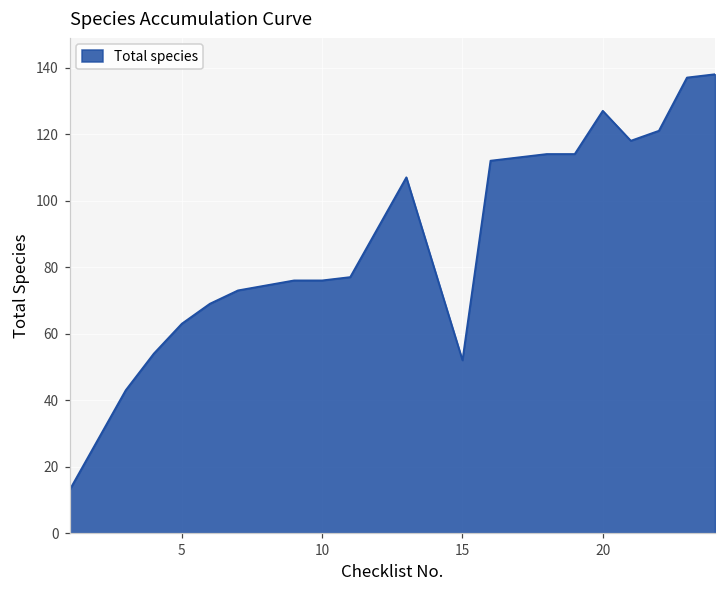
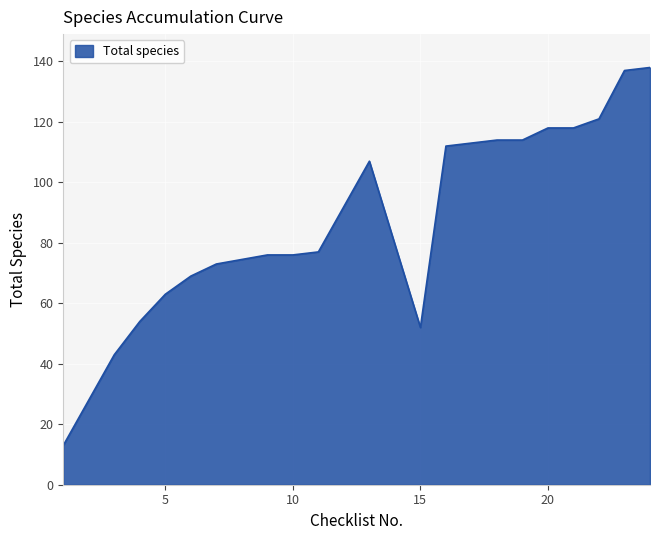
  {
    "5": 63,
    "10": 76,
    "15": 52,
-   "20": 127
+   "20": 118
  }
